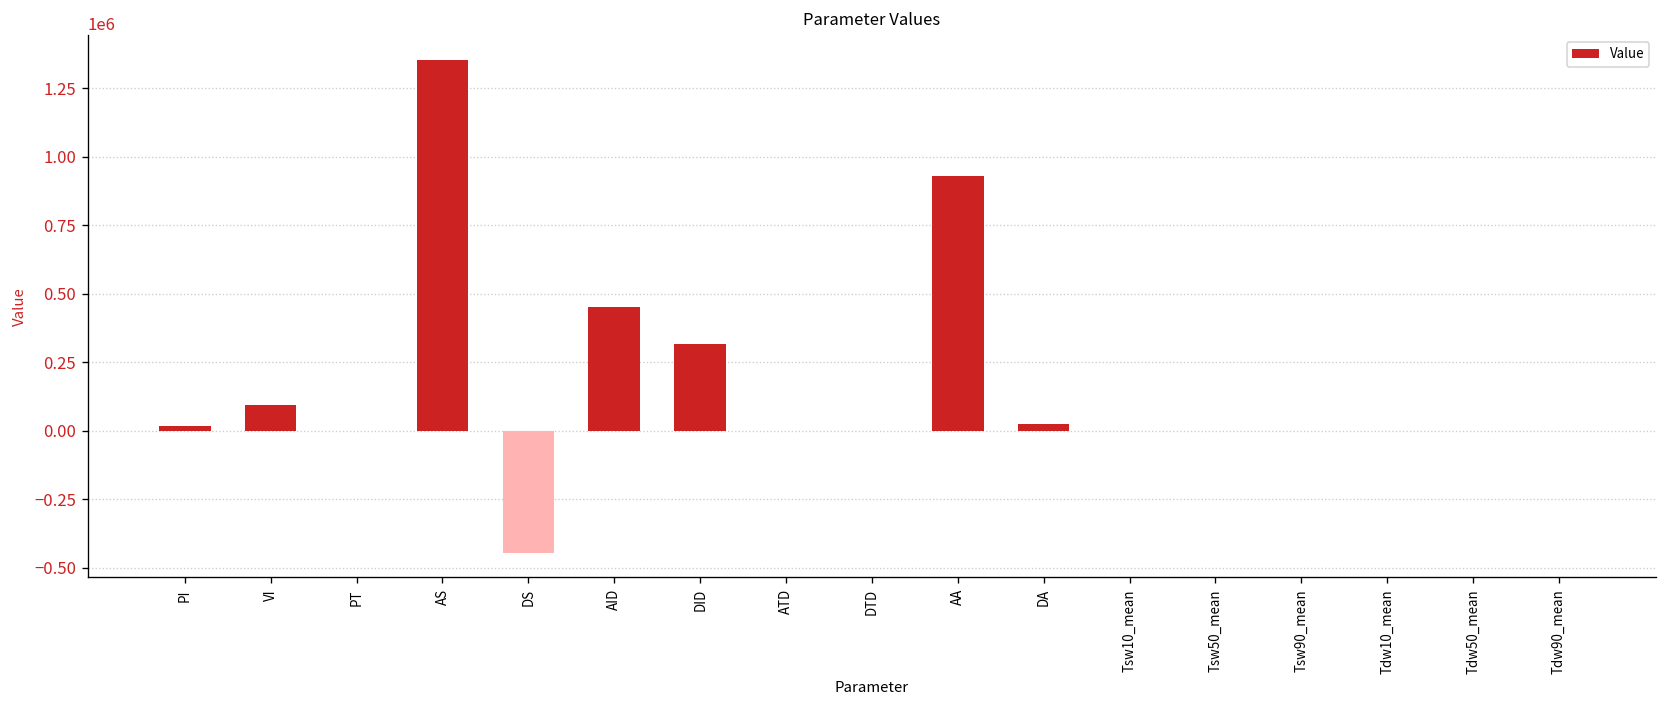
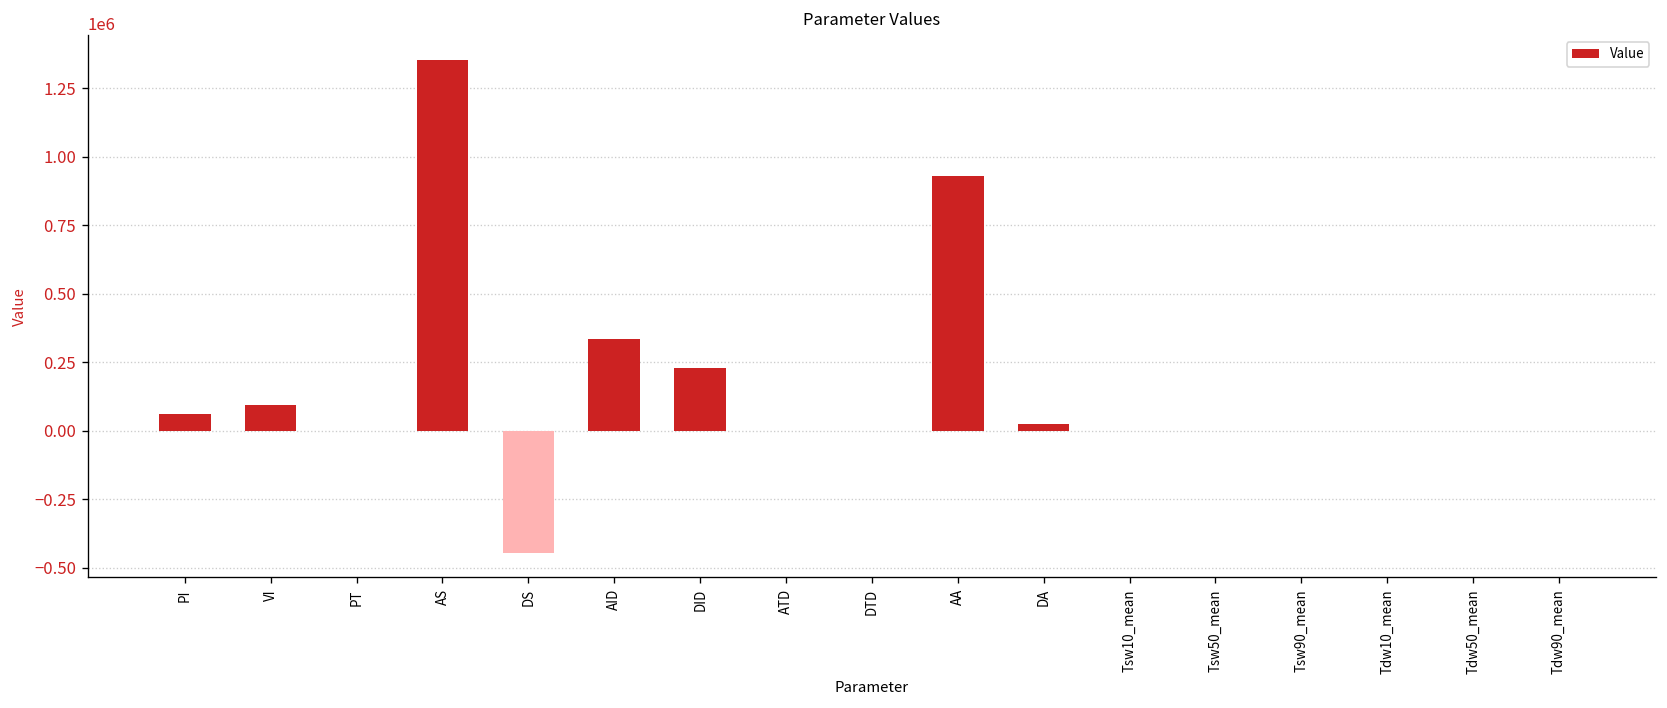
  {
-   "PI": 20000,
+   "PI": 60000,
    "VI": 90000,
    "AS": 1350000,
    "DS": -450000,
-   "AID": 450000,
-   "DID": 320000,
+   "AID": 330000,
+   "DID": 230000,
    "AA": 930000,
    "DA": 30000
  }
